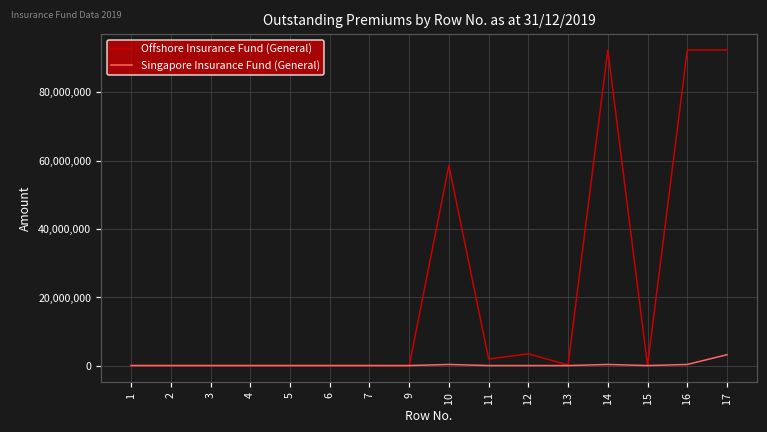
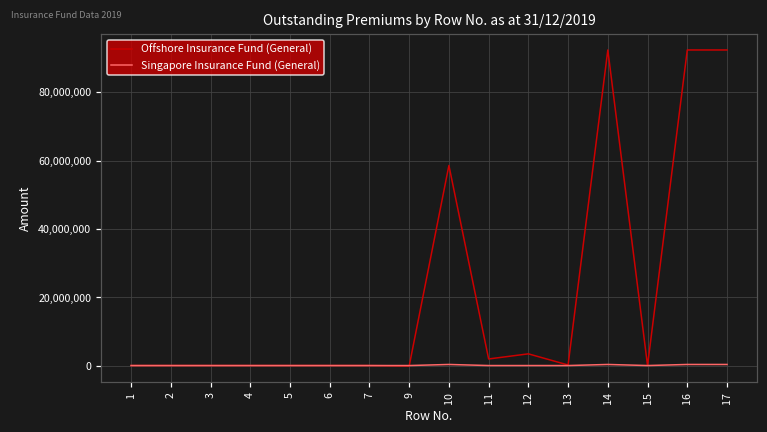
  {
    "Offshore Insurance Fund (General)": {
      "10": "59,000,000",
      "11": "2,000,000",
      "12": "3,000,000",
      "14": "92,000,000",
      "16": "92,000,000",
      "17": "92,000,000"
    },
    "Singapore Insurance Fund (General)": {
      "10": "0",
      "11": "0",
      "12": "0",
      "14": "0",
      "16": "0",
-     "17": "3,000,000"
+     "17": "0"
    }
  }
